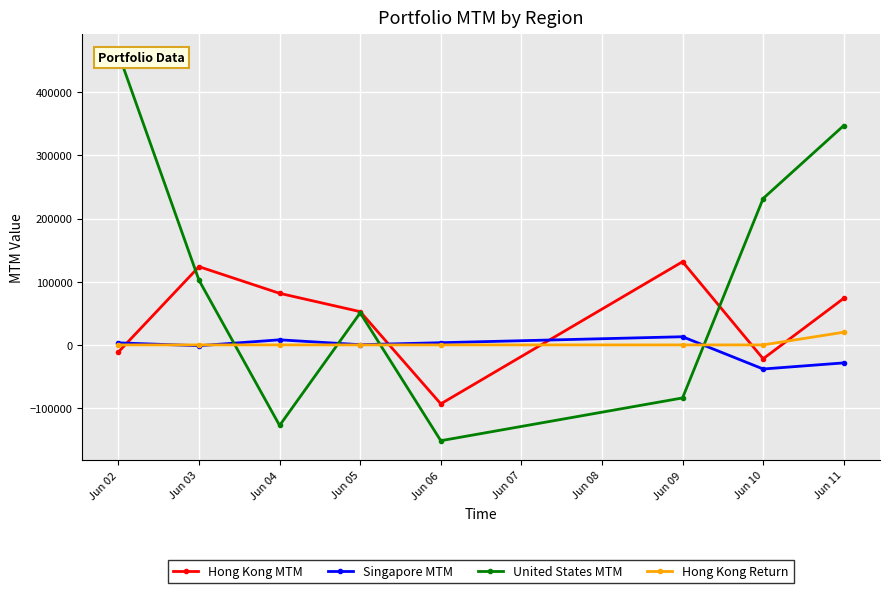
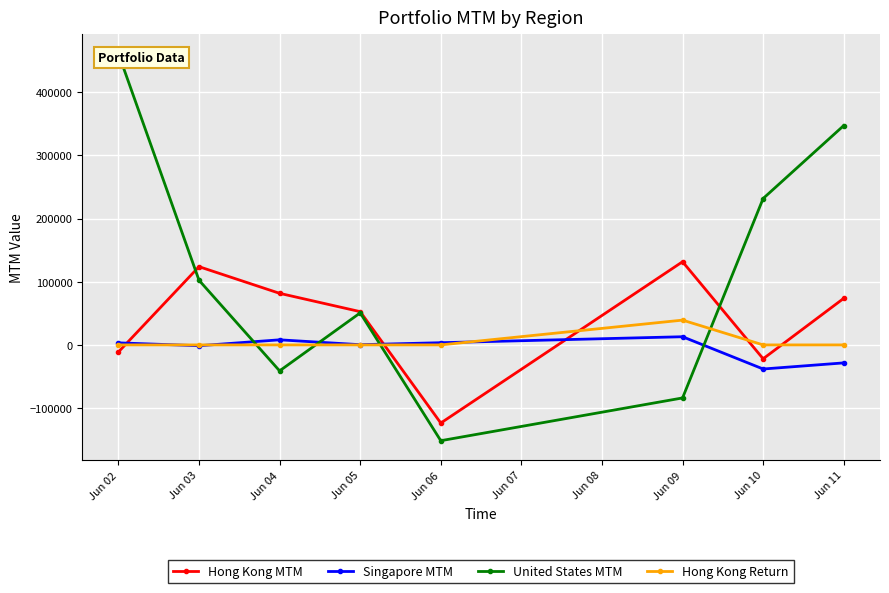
  {
    "Hong Kong MTM": {
      "Jun 02": -10000,
      "Jun 03": 120000,
      "Jun 04": 80000,
-     "Jun 06": -90000,
+     "Jun 06": -120000,
      "Jun 09": 130000,
      "Jun 10": -20000,
      "Jun 11": 70000
    },
    "Singapore MTM": {
      "Jun 04": 10000,
      "Jun 09": 10000,
      "Jun 10": -40000,
      "Jun 11": -30000
    },
    "United States MTM": {
      "Jun 03": 100000,
-     "Jun 04": -130000,
+     "Jun 04": -40000,
      "Jun 06": -150000,
      "Jun 09": -80000,
      "Jun 10": 230000,
      "Jun 11": 350000
    },
    "Hong Kong Return": {
      "Jun 04": 0,
-     "Jun 09": 0,
+     "Jun 09": 40000,
      "Jun 10": 0,
-     "Jun 11": 20000
+     "Jun 11": 0
    }
  }
